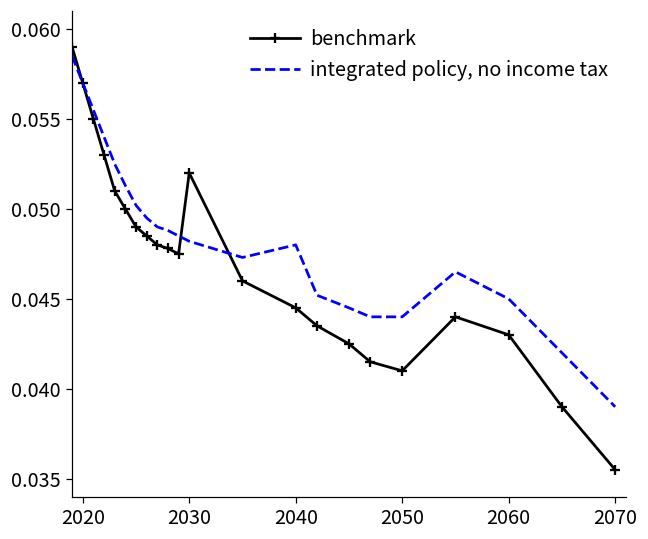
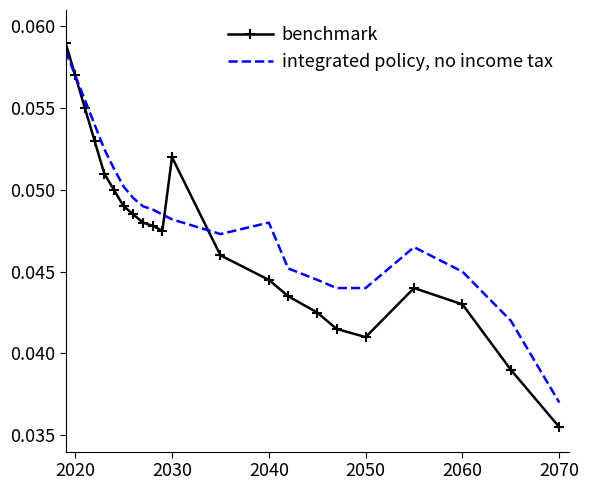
  {
    "benchmark": {
      "2030": 0.052,
      "2040": 0.0445,
      "2050": 0.041,
      "2060": 0.043,
      "2070": 0.0355
    },
    "integrated policy, no income tax": {
      "2030": 0.0482,
      "2040": 0.048,
      "2050": 0.044,
      "2060": 0.045,
-     "2070": 0.039
+     "2070": 0.037
    }
  }
